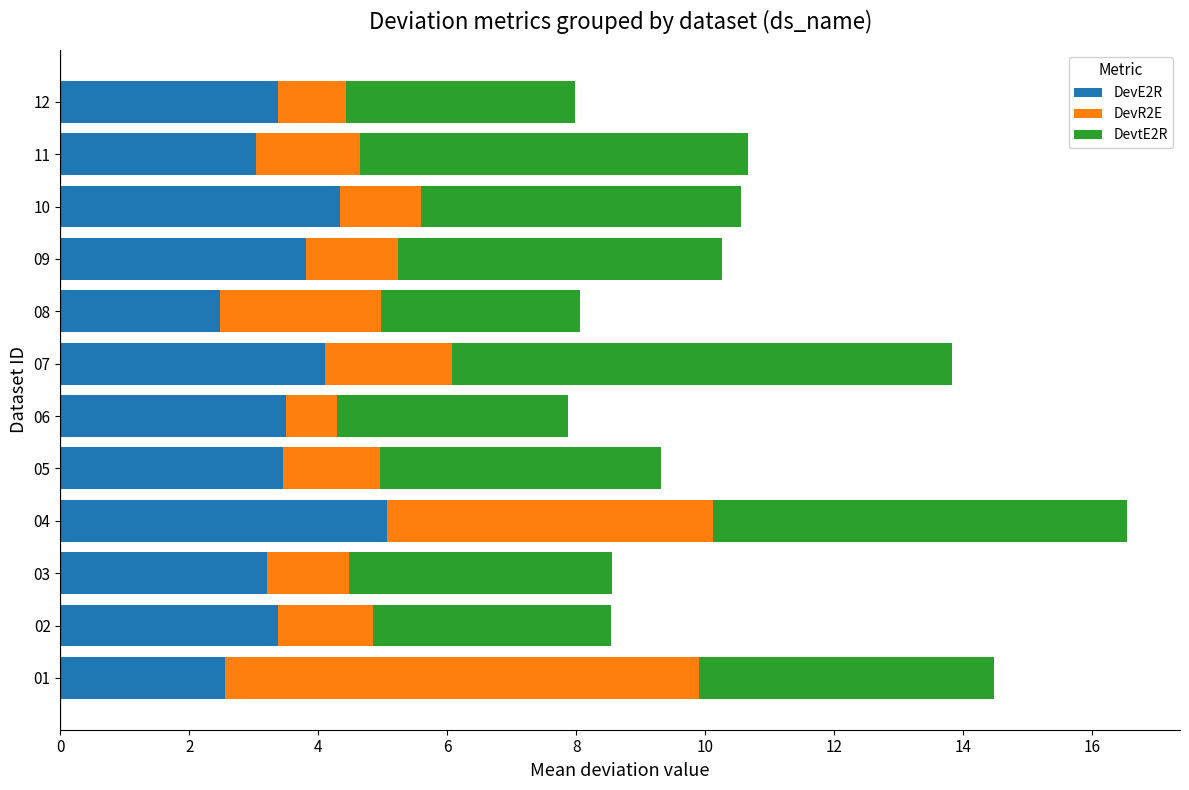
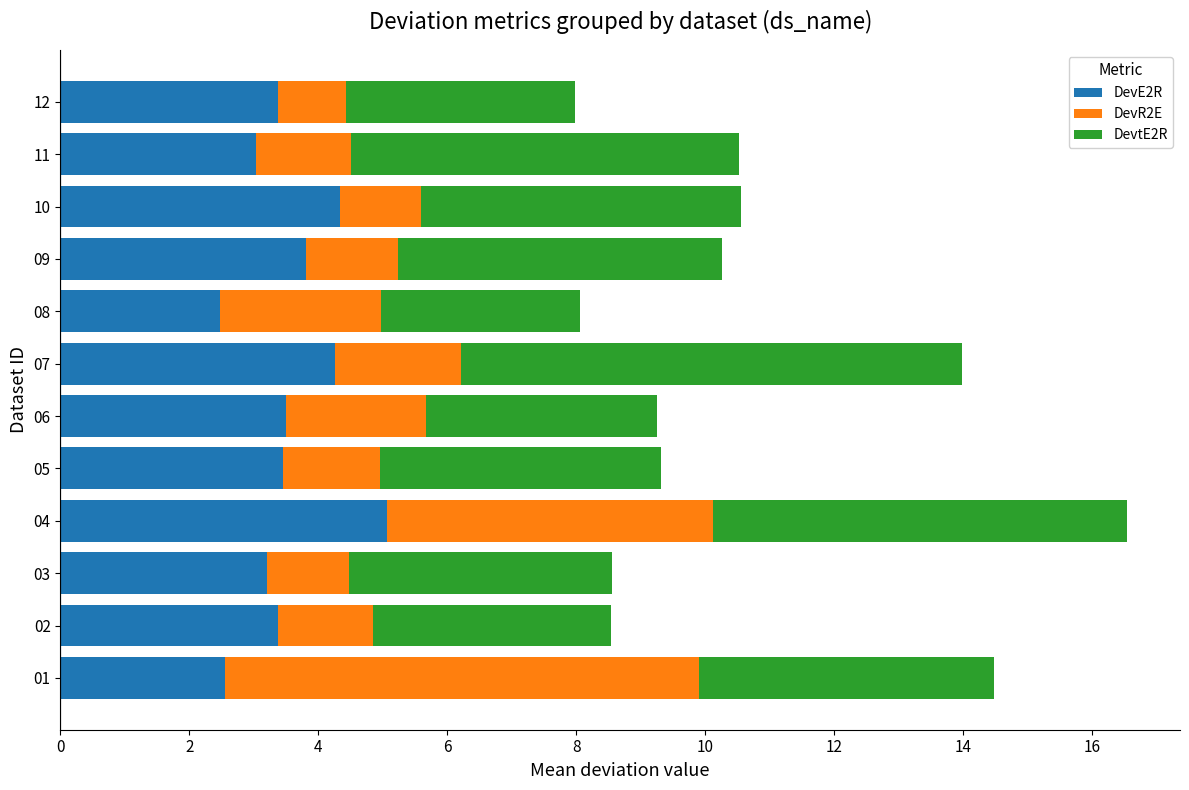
  {
    "DevE2R": {
      "12": 3.4,
      "11": 3.0,
      "10": 4.3,
      "09": 3.8,
      "08": 2.5,
-     "07": 4.1,
+     "07": 4.3,
      "06": 3.5,
      "05": 3.5,
      "04": 5.1,
      "03": 3.2,
      "02": 3.4,
      "01": 2.6
    },
    "DevR2E": {
      "12": 1.1,
-     "11": 1.6,
+     "11": 1.5,
      "10": 1.3,
      "09": 1.4,
      "08": 2.5,
      "07": 2.0,
-     "06": 0.8,
+     "06": 2.2,
      "05": 1.5,
      "04": 5.1,
      "03": 1.3,
      "02": 1.5,
      "01": 7.4
    },
    "DevtE2R": {
      "12": 3.6,
      "11": 6.0,
      "10": 5.0,
      "09": 5.0,
      "08": 3.1,
      "07": 7.8,
      "06": 3.6,
      "05": 4.4,
      "04": 6.4,
      "03": 4.1,
      "02": 3.7,
      "01": 4.6
    }
  }
